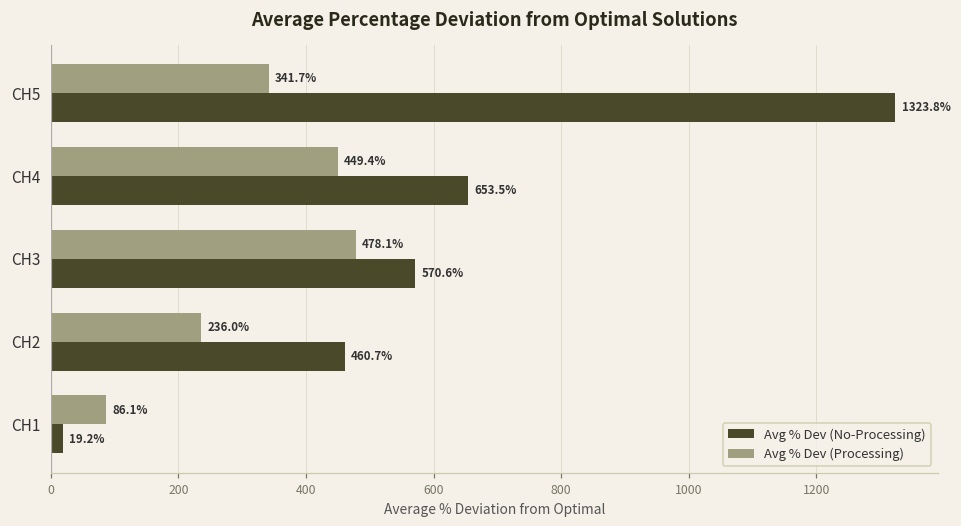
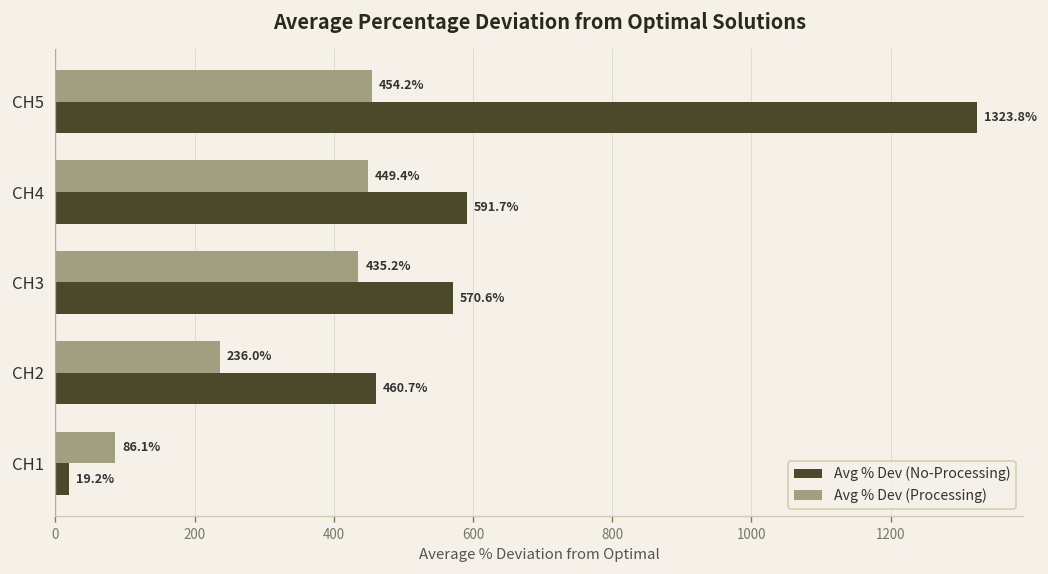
  {
    "Avg % Dev (No-Processing)": {
      "CH5": "1323.8%",
-     "CH4": "653.5%",
+     "CH4": "591.7%",
      "CH3": "570.6%",
      "CH2": "460.7%",
      "CH1": "19.2%"
    },
    "Avg % Dev (Processing)": {
-     "CH5": "341.7%",
+     "CH5": "454.2%",
      "CH4": "449.4%",
-     "CH3": "478.1%",
+     "CH3": "435.2%",
      "CH2": "236.0%",
      "CH1": "86.1%"
    }
  }
